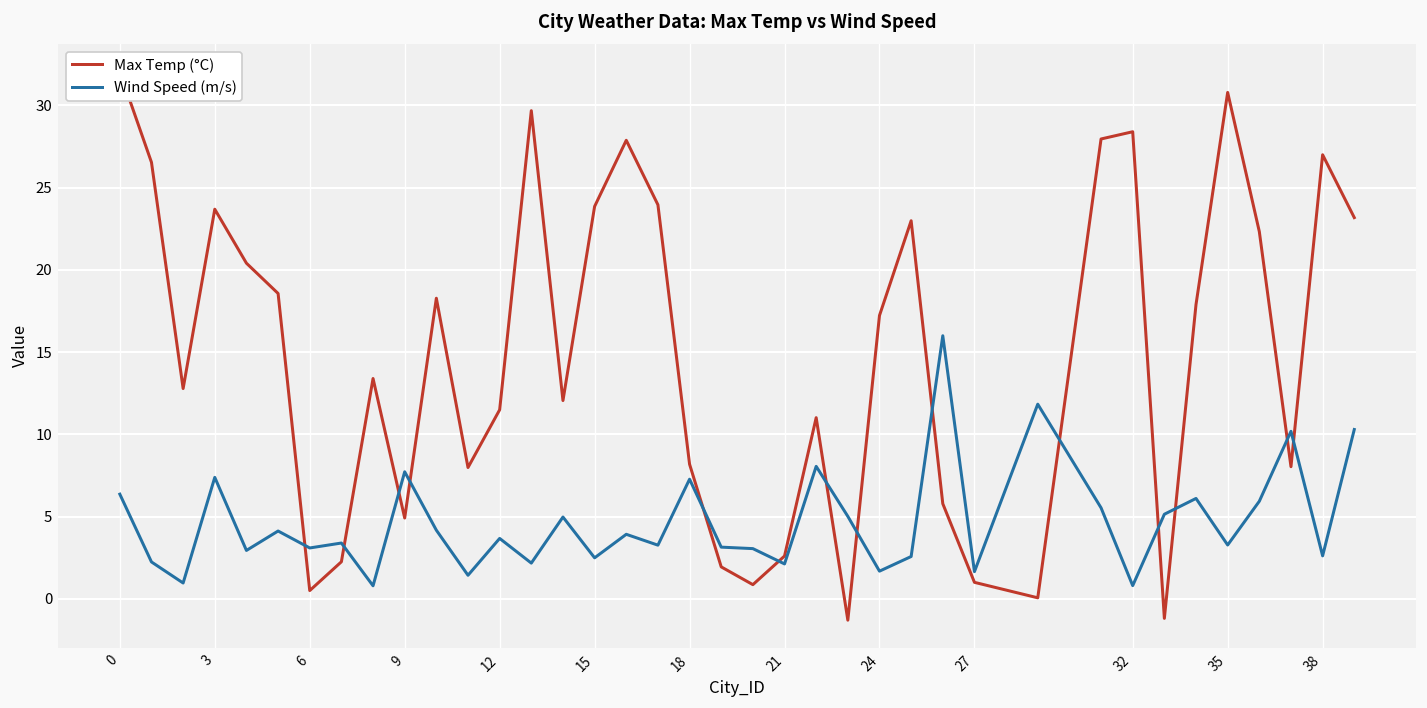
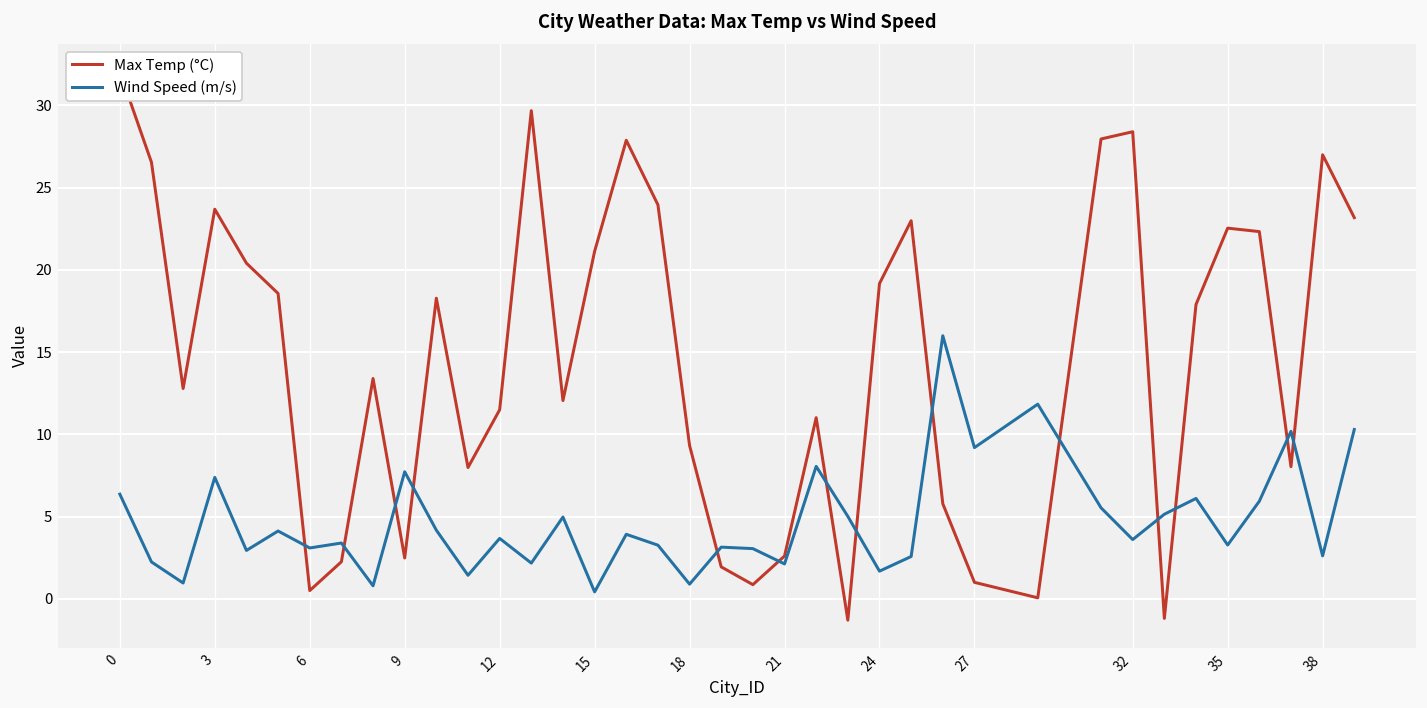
  {
    "Max Temp (°C)": {
      "3": 23.7,
      "6": 0.5,
-     "9": 4.9,
+     "9": 2.5,
      "12": 11.5,
-     "15": 23.9,
-     "18": 8.2,
+     "15": 21.1,
+     "18": 9.3,
      "21": 2.6,
-     "24": 17.2,
+     "24": 19.2,
      "27": 1.0,
      "32": 28.4,
-     "35": 30.8,
+     "35": 22.5,
      "38": 27.0
    },
    "Wind Speed (m/s)": {
      "0": 6.4,
      "3": 7.4,
      "6": 3.1,
      "9": 7.7,
      "12": 3.7,
-     "15": 2.5,
-     "18": 7.3,
+     "15": 0.4,
+     "18": 0.9,
      "21": 2.1,
      "24": 1.7,
-     "27": 1.7,
-     "32": 0.8,
+     "27": 9.2,
+     "32": 3.6,
      "35": 3.3,
      "38": 2.6
    }
  }
